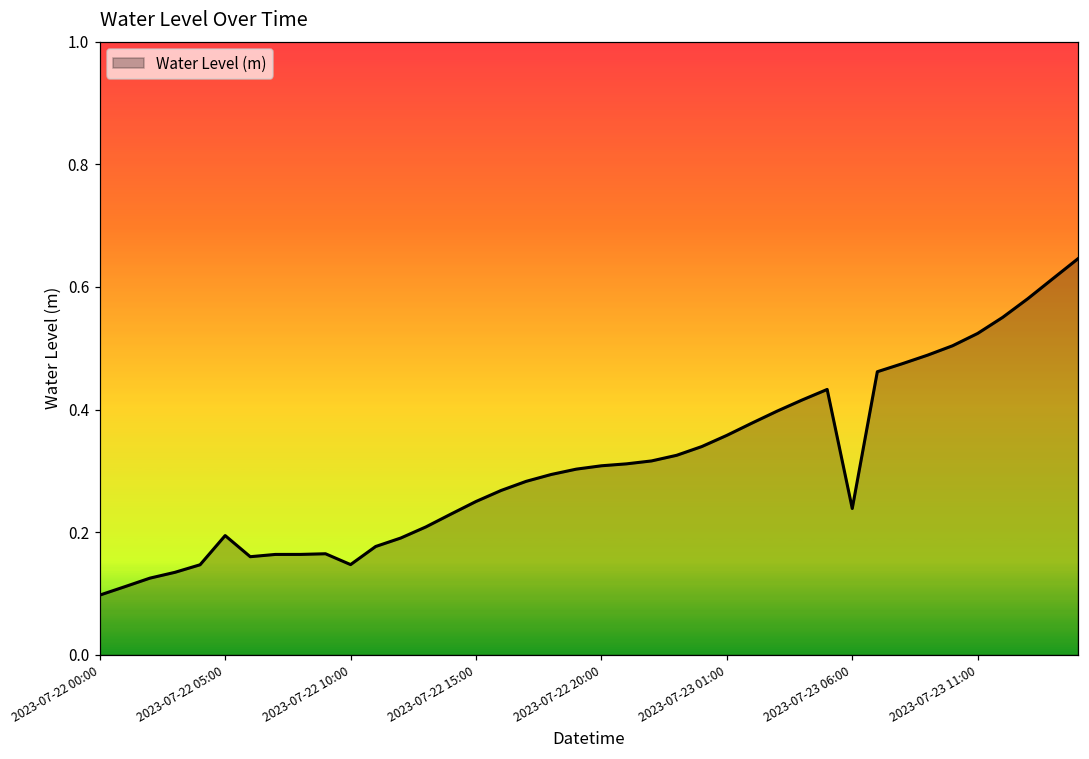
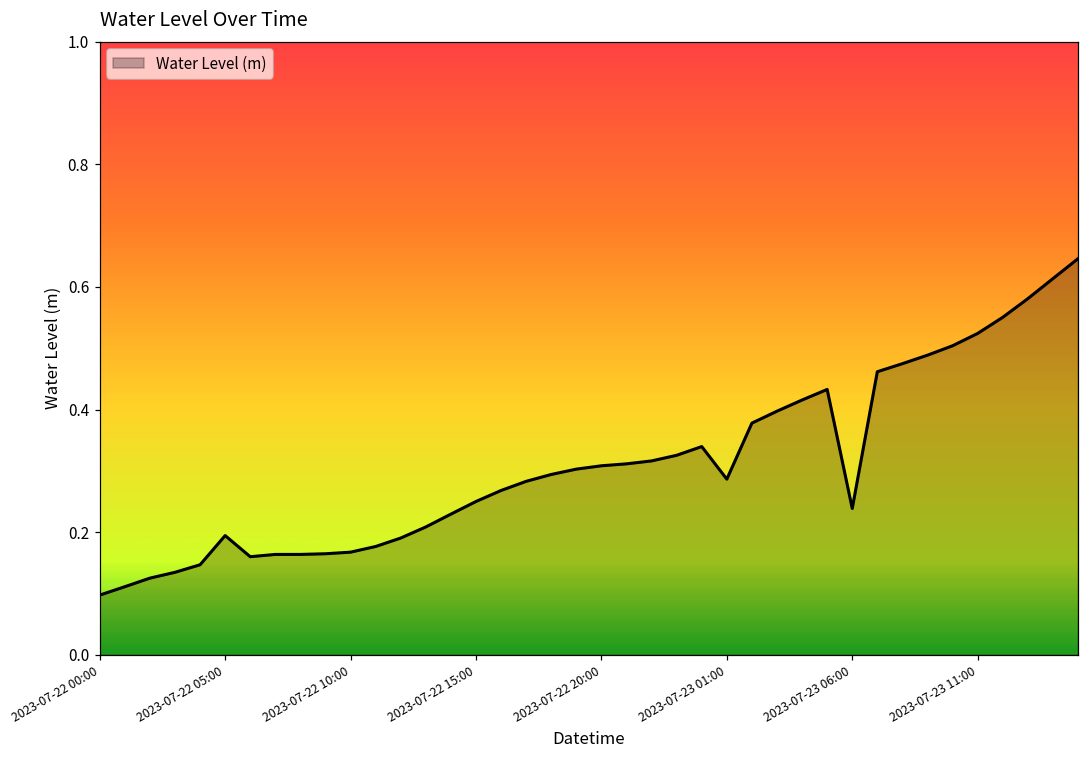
  {
    "2023-07-22 00:00": 0.10,
    "2023-07-22 05:00": 0.19,
-   "2023-07-22 10:00": 0.15,
+   "2023-07-22 10:00": 0.17,
    "2023-07-22 15:00": 0.25,
    "2023-07-22 20:00": 0.31,
-   "2023-07-23 01:00": 0.36,
+   "2023-07-23 01:00": 0.29,
    "2023-07-23 06:00": 0.24,
    "2023-07-23 11:00": 0.52
  }
